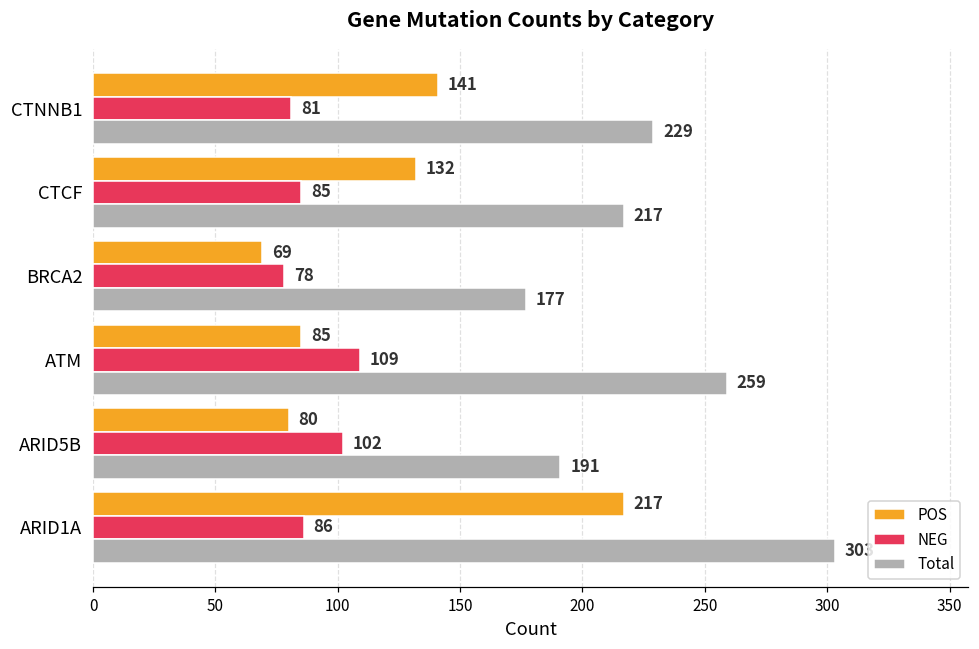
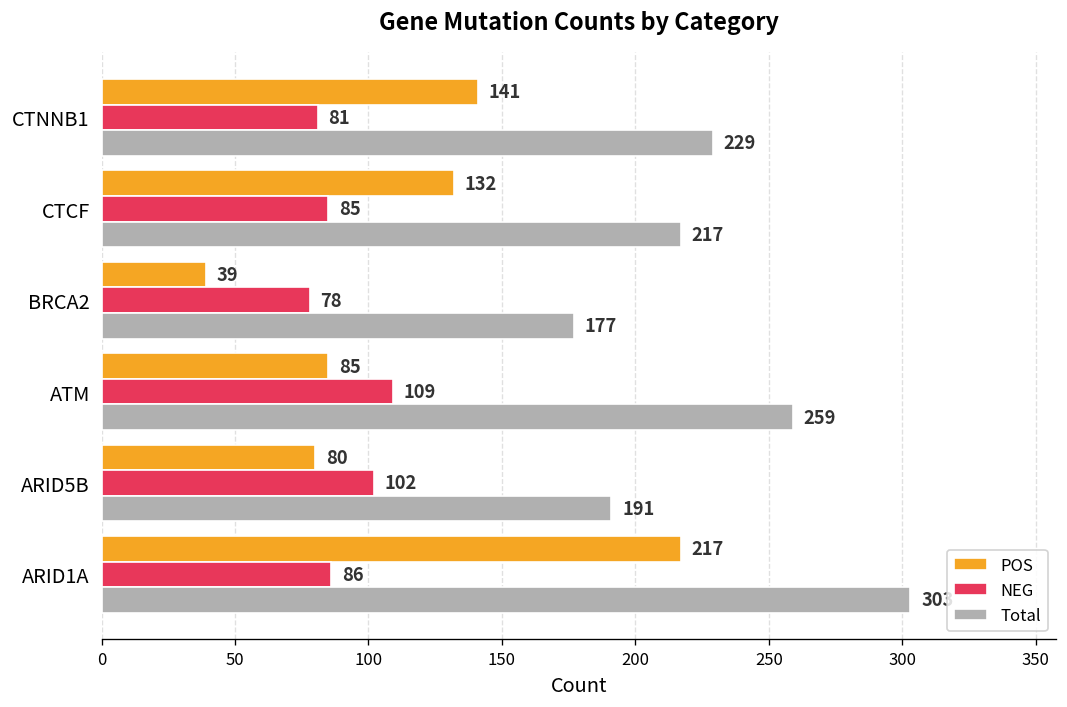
  {
    "POS": {
      "CTNNB1": 141,
      "CTCF": 132,
-     "BRCA2": 69,
+     "BRCA2": 39,
      "ATM": 85,
      "ARID5B": 80,
      "ARID1A": 217
    },
    "NEG": {
      "CTNNB1": 81,
      "CTCF": 85,
      "BRCA2": 78,
      "ATM": 109,
      "ARID5B": 102,
      "ARID1A": 86
    },
    "Total": {
      "CTNNB1": 229,
      "CTCF": 217,
      "BRCA2": 177,
      "ATM": 259,
      "ARID5B": 191
    }
  }
